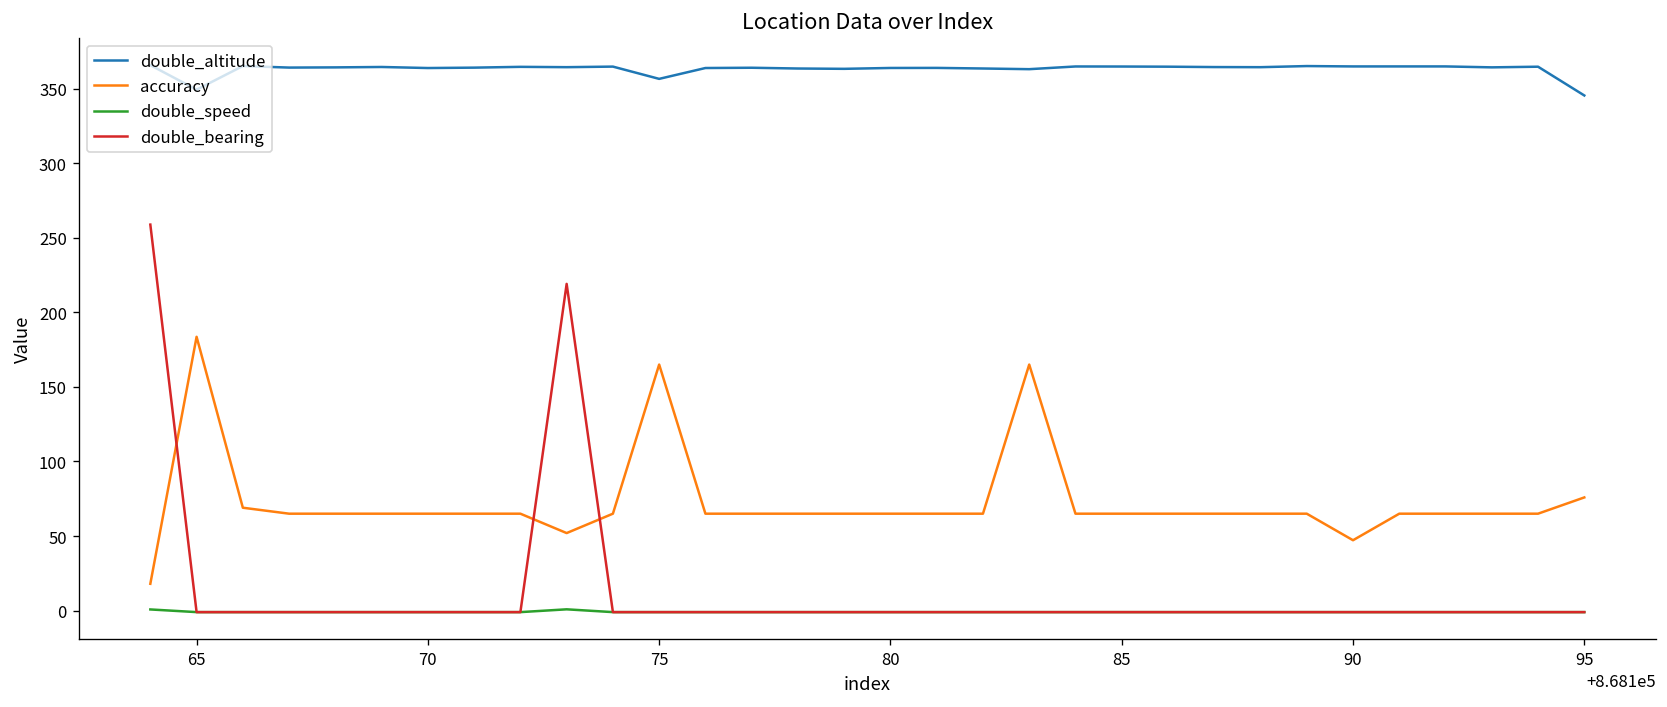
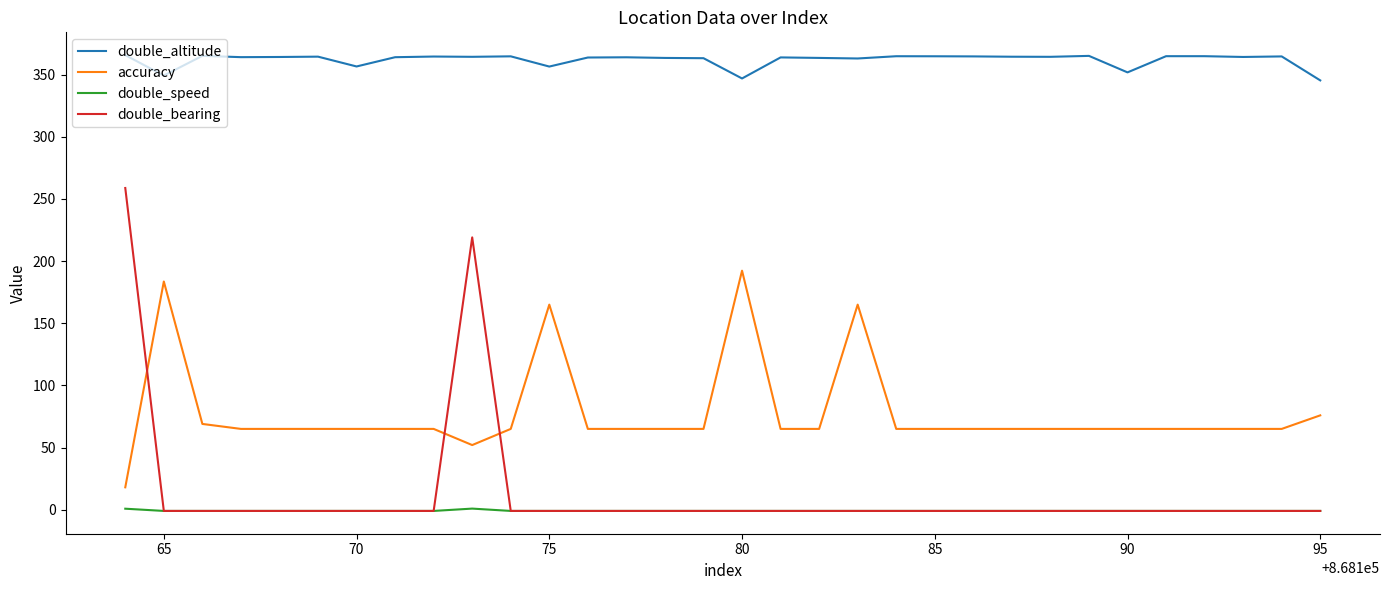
  {
    "double_altitude": {
-     "70": 364,
+     "70": 357,
      "75": 357,
-     "80": 364,
+     "80": 347,
      "85": 365,
-     "90": 365,
+     "90": 352,
      "95": 345
    },
    "accuracy": {
      "65": 184,
      "70": 65,
      "75": 165,
-     "80": 65,
+     "80": 192,
      "85": 65,
-     "90": 47,
+     "90": 65,
      "95": 76
    }
  }
